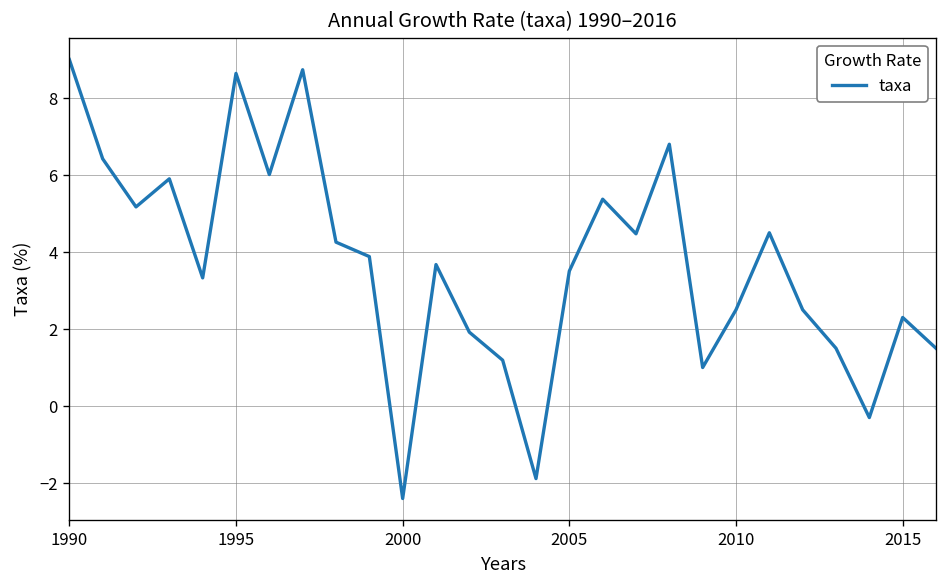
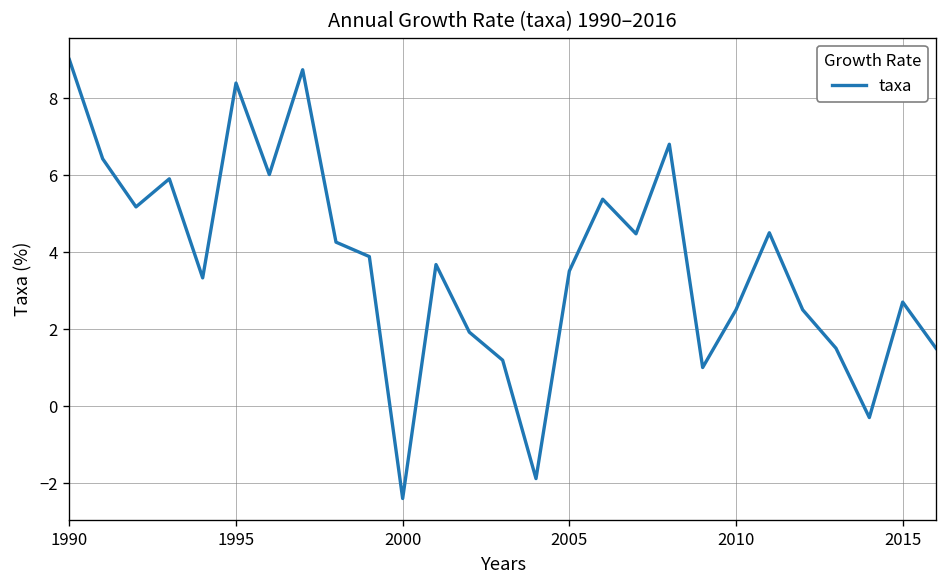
  {
    "1990": 9.0,
-   "1995": 8.6,
+   "1995": 8.4,
    "2000": -2.4,
    "2005": 3.5,
    "2010": 2.5,
-   "2015": 2.3
+   "2015": 2.7
  }
